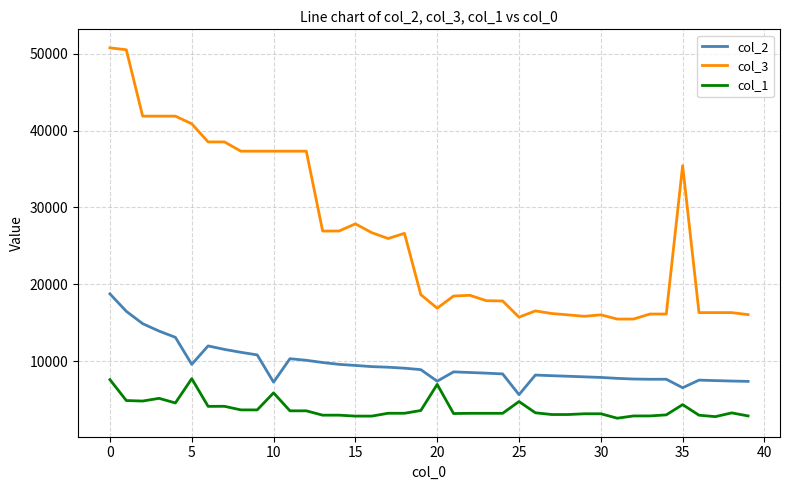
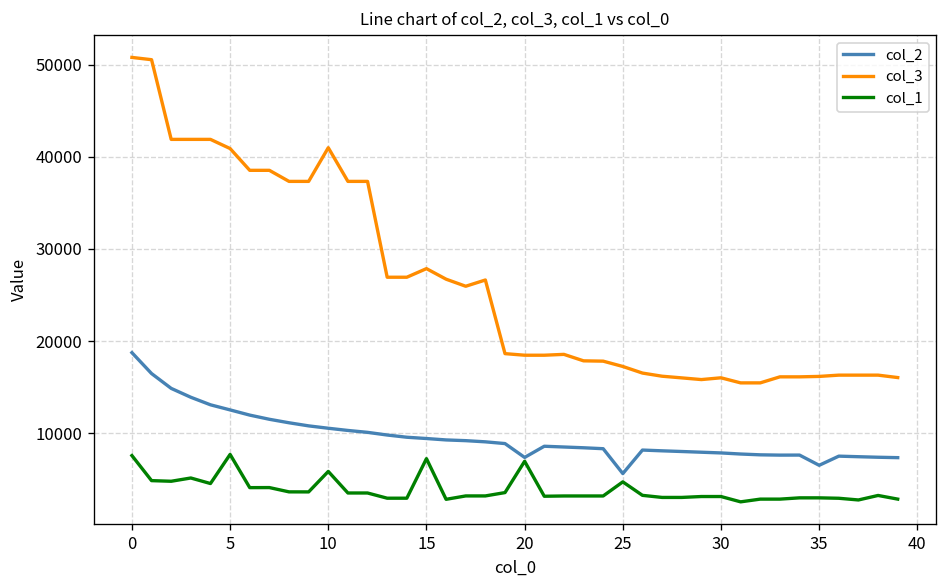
  {
    "col_2": {
      "0": 19000,
-     "5": 10000,
-     "10": 7000,
+     "5": 13000,
+     "10": 11000,
      "15": 9000,
      "20": 7000,
      "25": 6000,
      "30": 8000,
      "35": 7000
    },
    "col_3": {
      "0": 51000,
      "5": 41000,
-     "10": 37000,
+     "10": 41000,
      "15": 28000,
-     "20": 17000,
-     "25": 16000,
+     "20": 18000,
+     "25": 17000,
      "30": 16000,
-     "35": 35000
+     "35": 16000
    },
    "col_1": {
      "0": 8000,
      "5": 8000,
      "10": 6000,
-     "15": 3000,
+     "15": 7000,
      "20": 7000,
      "25": 5000,
      "30": 3000,
-     "35": 4000
+     "35": 3000
    }
  }
